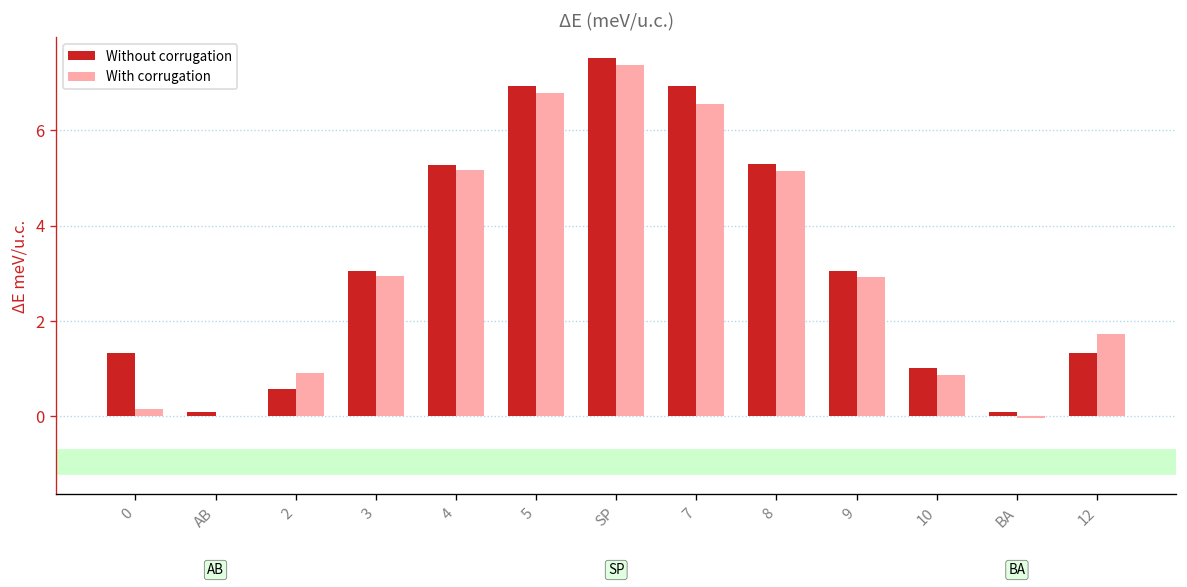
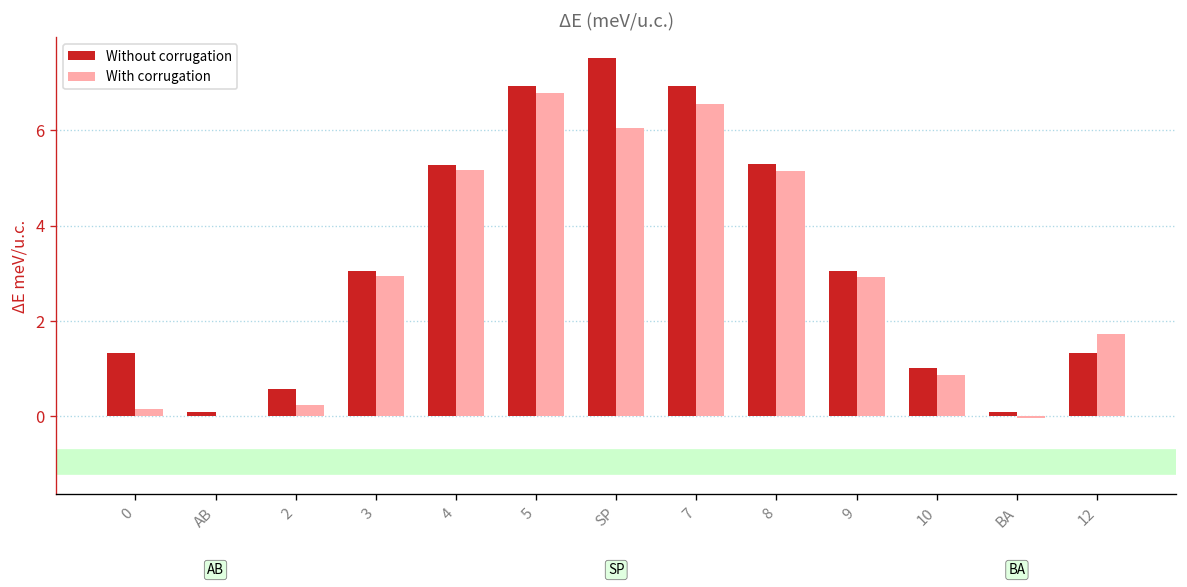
  {
    "Without corrugation": {
      "0": 1.3,
      "AB": 0.1,
      "2": 0.6,
      "3": 3.0,
      "4": 5.3,
      "5": 6.9,
      "SP": 7.5,
      "7": 6.9,
      "8": 5.3,
      "9": 3.1,
      "10": 1.0,
      "BA": 0.1,
      "12": 1.3
    },
    "With corrugation": {
      "0": 0.2,
      "AB": 0.0,
-     "2": 0.9,
+     "2": 0.2,
      "3": 2.9,
      "4": 5.2,
      "5": 6.8,
-     "SP": 7.4,
+     "SP": 6.0,
      "7": 6.5,
      "8": 5.1,
      "9": 2.9,
      "10": 0.9,
      "12": 1.7
    }
  }
